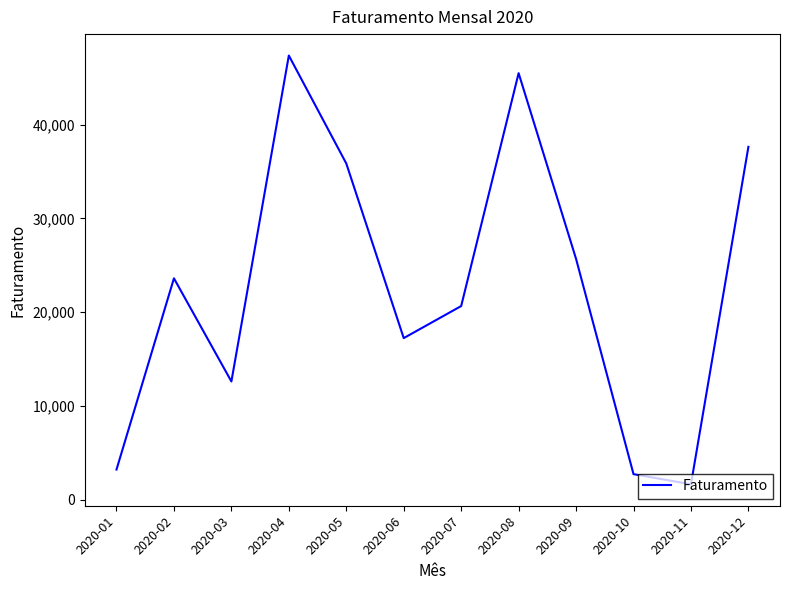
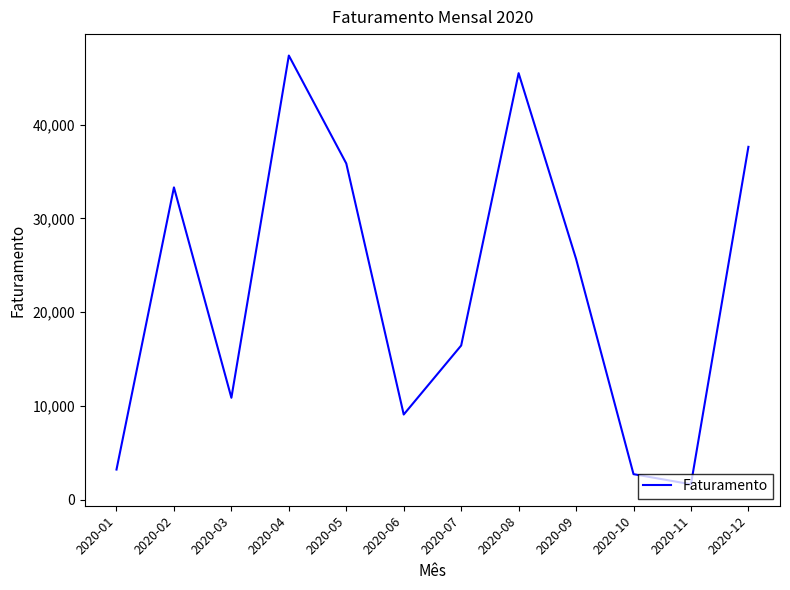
  {
    "2020-01": "3,000",
-   "2020-02": "24,000",
-   "2020-03": "13,000",
+   "2020-02": "33,000",
+   "2020-03": "11,000",
    "2020-04": "47,000",
    "2020-05": "36,000",
-   "2020-06": "17,000",
-   "2020-07": "21,000",
+   "2020-06": "9,000",
+   "2020-07": "16,000",
    "2020-08": "45,000",
    "2020-09": "26,000",
    "2020-10": "3,000",
    "2020-12": "38,000"
  }
